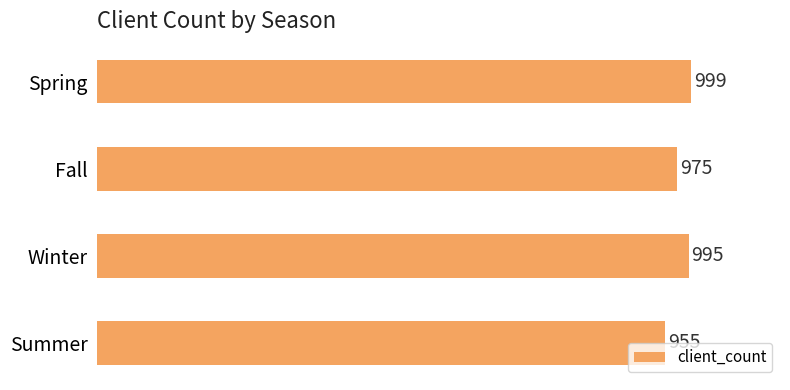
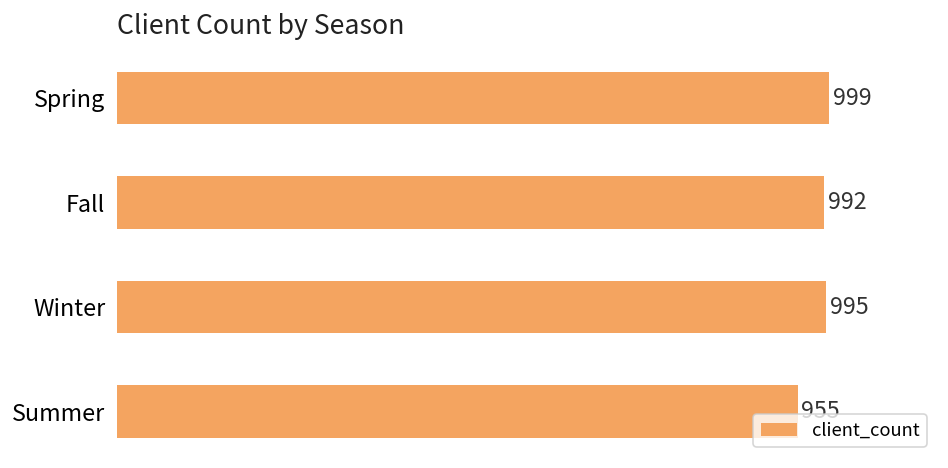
  {
    "Spring": 999,
-   "Fall": 975,
+   "Fall": 992,
    "Winter": 995
  }
